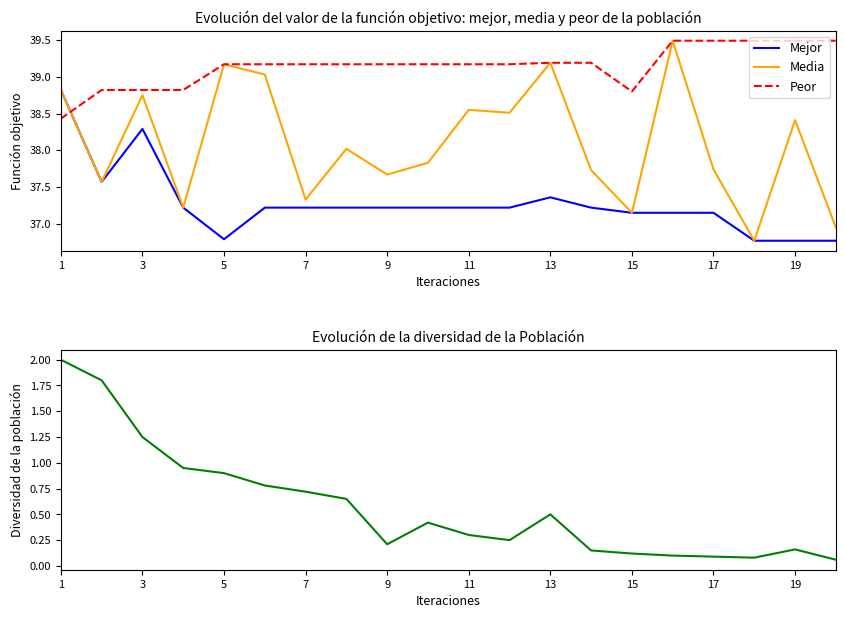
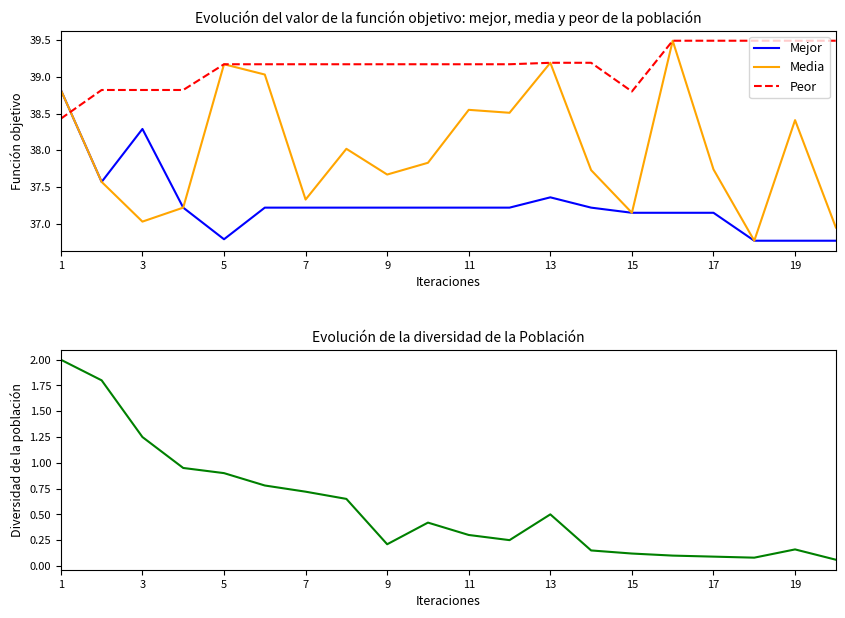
  {
    "Evolución del valor de la función objetivo: mejor, media y peor de la población": {
      "Mejor": {
        "3": 38.3,
        "5": 36.8,
        "7": 37.2,
        "9": 37.2,
        "11": 37.2,
        "13": 37.4,
        "17": 37.2,
        "19": 36.8
      },
      "Media": {
-       "3": 38.8,
+       "3": 37.0,
        "7": 37.3,
        "9": 37.7,
        "11": 38.6,
        "17": 37.7,
        "19": 38.4
      },
      "Peor": {
        "1": 38.4,
        "3": 38.8,
        "7": 39.2,
        "9": 39.2,
        "11": 39.2,
        "15": 38.8,
        "17": 39.5
      }
    },
    "Evolución de la diversidad de la Población": {
      "1": 2.00,
      "3": 1.25,
      "5": 0.90,
      "7": 0.72,
      "9": 0.21,
      "11": 0.30,
      "13": 0.50,
      "15": 0.12,
      "17": 0.09,
      "19": 0.16
    }
  }
